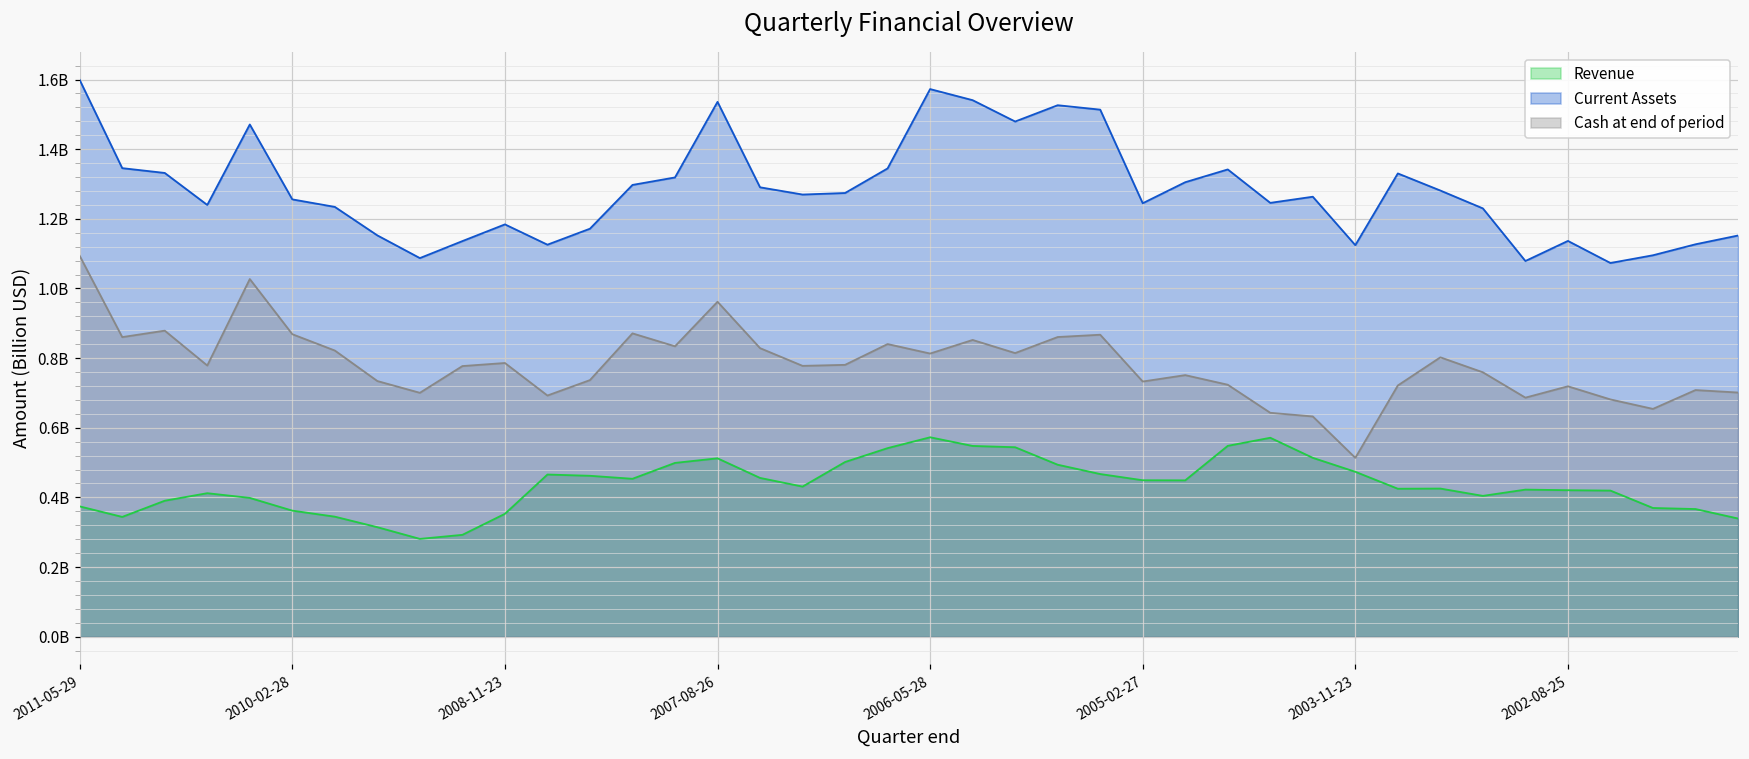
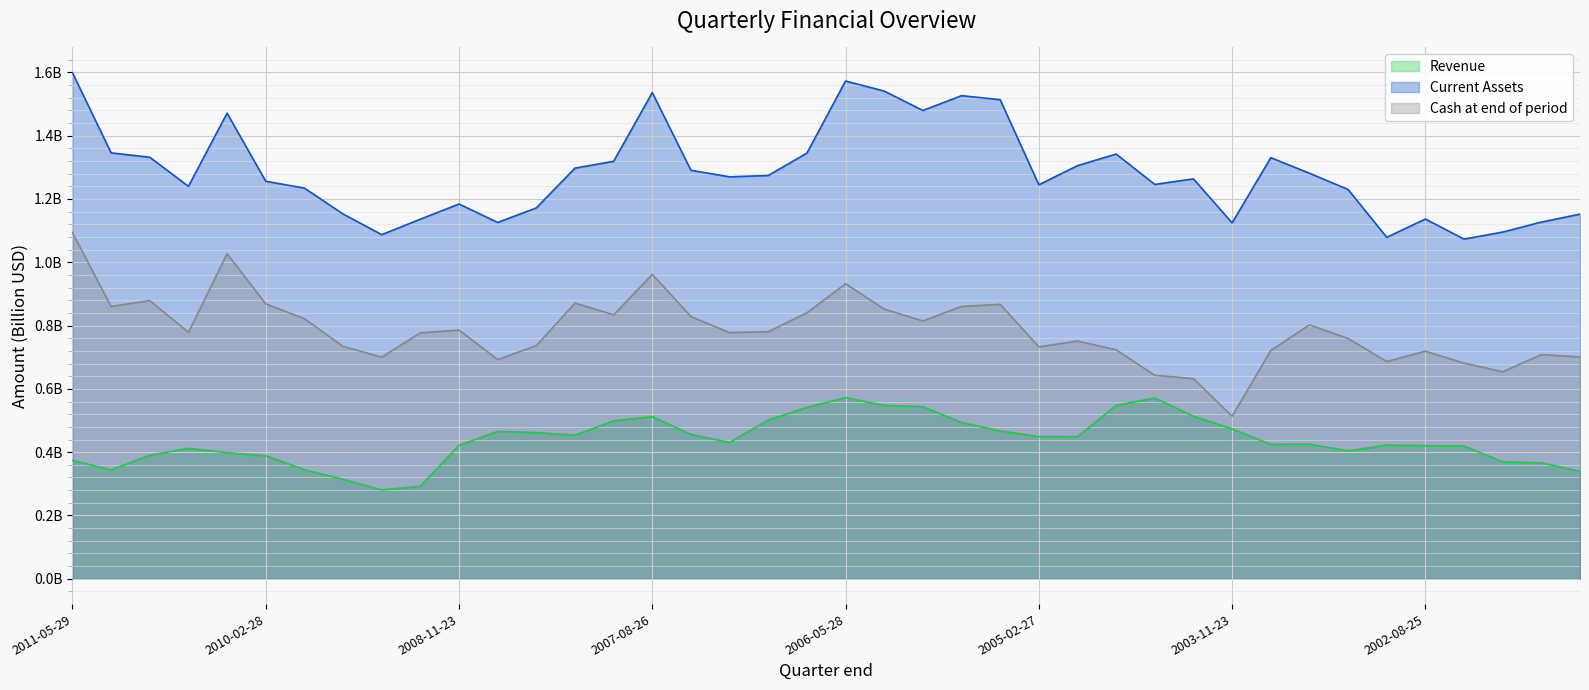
  {
    "Revenue": {
      "2011-05-29": 370000000,
-     "2010-02-28": 360000000,
-     "2008-11-23": 350000000,
+     "2010-02-28": 390000000,
+     "2008-11-23": 420000000,
      "2007-08-26": 510000000,
      "2006-05-28": 570000000,
      "2005-02-27": 450000000,
      "2003-11-23": 470000000,
      "2002-08-25": 420000000
    },
    "Current Assets": {
      "2011-05-29": 1600000000,
      "2010-02-28": 1260000000,
      "2008-11-23": 1180000000,
      "2007-08-26": 1540000000,
      "2006-05-28": 1570000000,
      "2005-02-27": 1240000000,
      "2003-11-23": 1120000000,
      "2002-08-25": 1140000000
    },
    "Cash at end of period": {
      "2011-05-29": 1090000000,
      "2010-02-28": 870000000,
      "2008-11-23": 790000000,
      "2007-08-26": 960000000,
-     "2006-05-28": 810000000,
+     "2006-05-28": 930000000,
      "2005-02-27": 730000000,
      "2003-11-23": 510000000,
      "2002-08-25": 720000000
    }
  }
